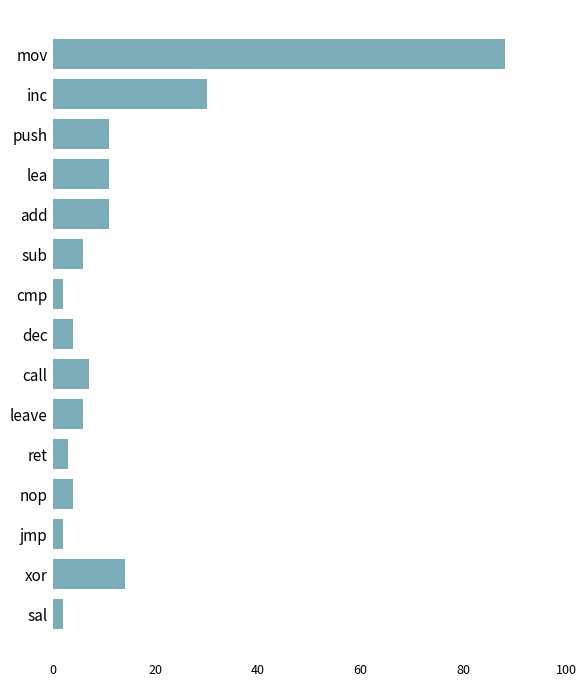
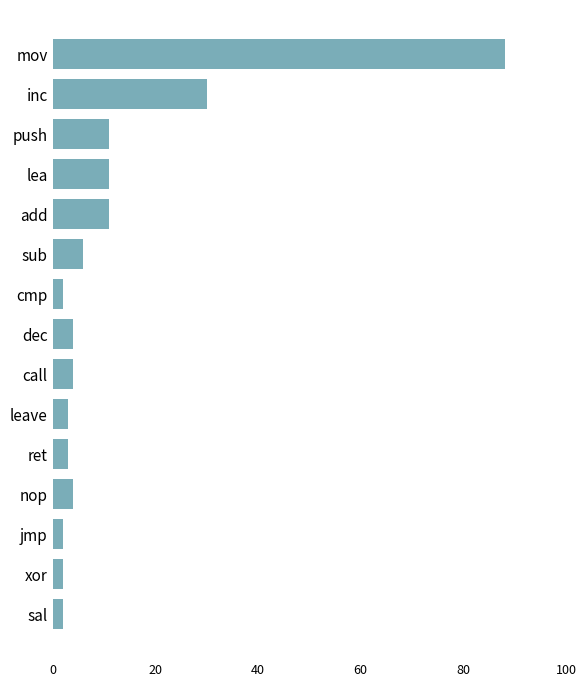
  {
    "mov": 88,
    "inc": 30,
    "push": 11,
    "lea": 11,
    "add": 11,
    "sub": 6,
    "cmp": 2,
    "dec": 4,
-   "call": 7,
-   "leave": 6,
+   "call": 4,
+   "leave": 3,
    "ret": 3,
    "nop": 4,
    "jmp": 2,
-   "xor": 14,
+   "xor": 2,
    "sal": 2
  }
